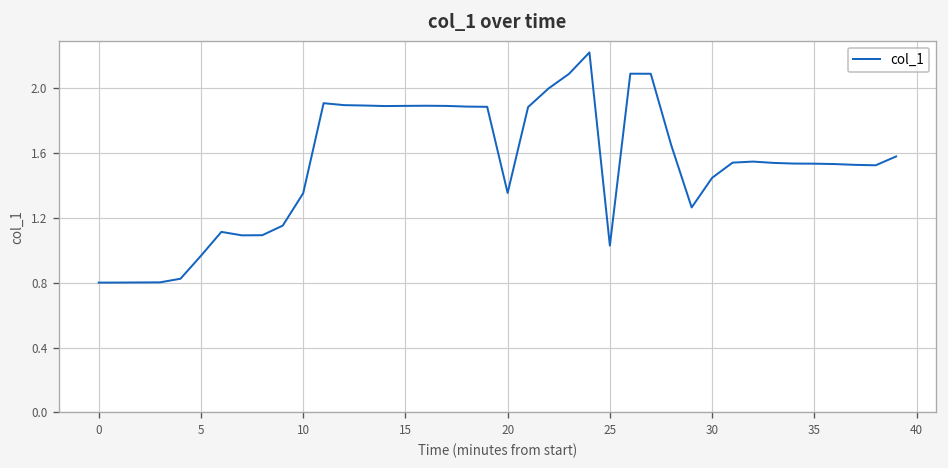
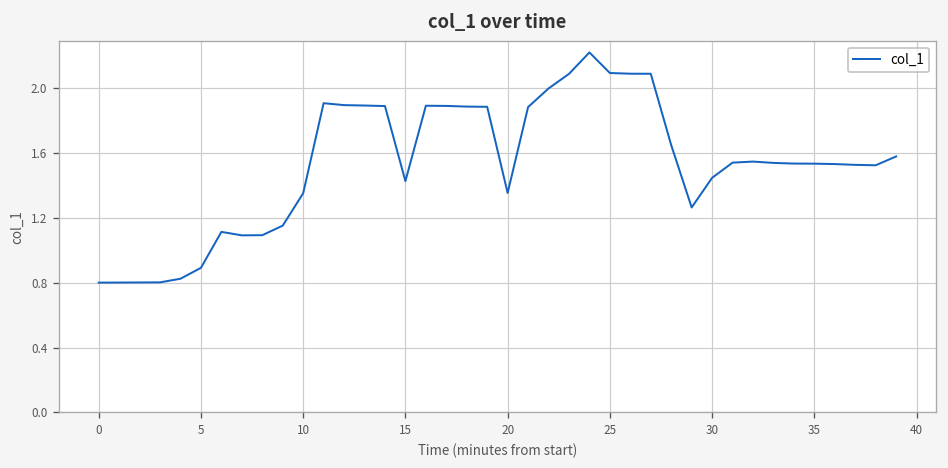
  {
    "0": 0.80,
-   "5": 0.97,
+   "5": 0.89,
    "10": 1.35,
-   "15": 1.89,
+   "15": 1.43,
    "20": 1.35,
-   "25": 1.03,
+   "25": 2.09,
    "30": 1.45,
    "35": 1.53
  }
